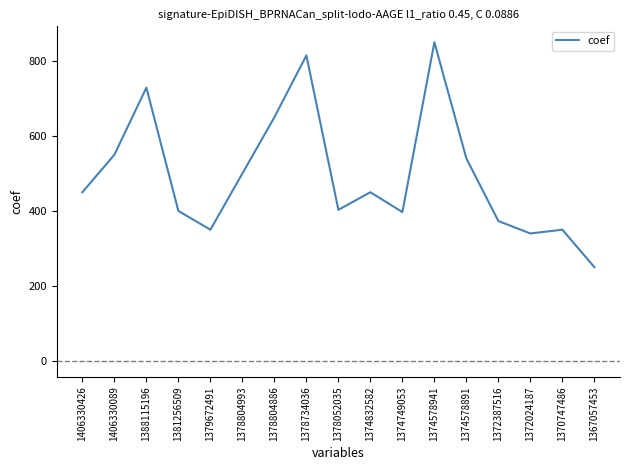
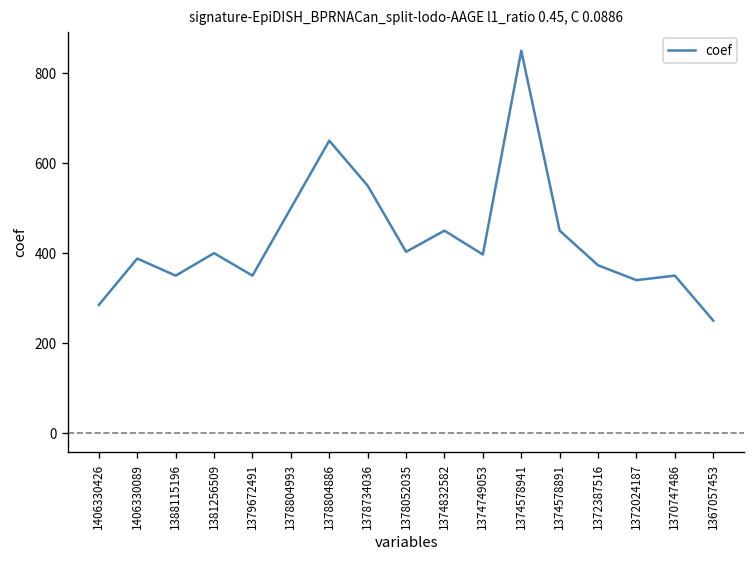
  {
-   "1406330426": 450,
-   "1406330089": 550,
-   "1388115196": 730,
+   "1406330426": 290,
+   "1406330089": 390,
+   "1388115196": 350,
    "1381256509": 400,
    "1379672491": 350,
    "1378804993": 500,
    "1378804886": 650,
-   "1378734036": 820,
+   "1378734036": 550,
    "1378052035": 400,
    "1374832582": 450,
    "1374749053": 400,
    "1374578941": 850,
-   "1374578891": 540,
+   "1374578891": 450,
    "1372387516": 370,
    "1372024187": 340,
    "1370747486": 350,
    "1367057453": 250
  }
